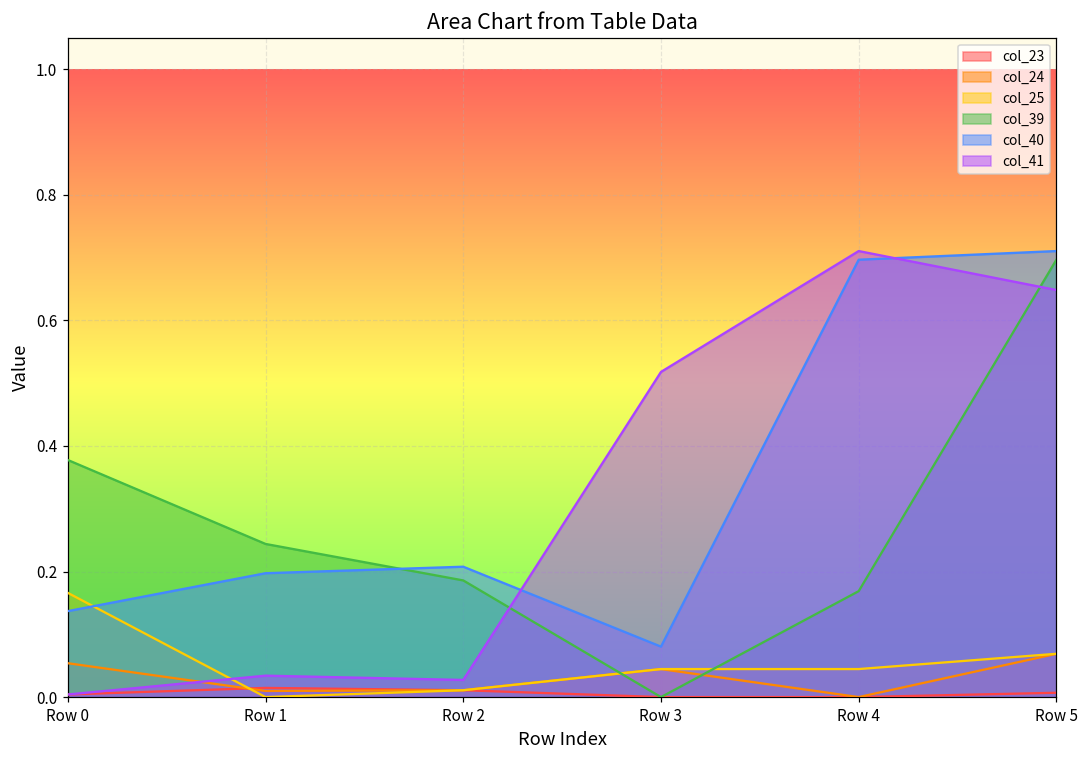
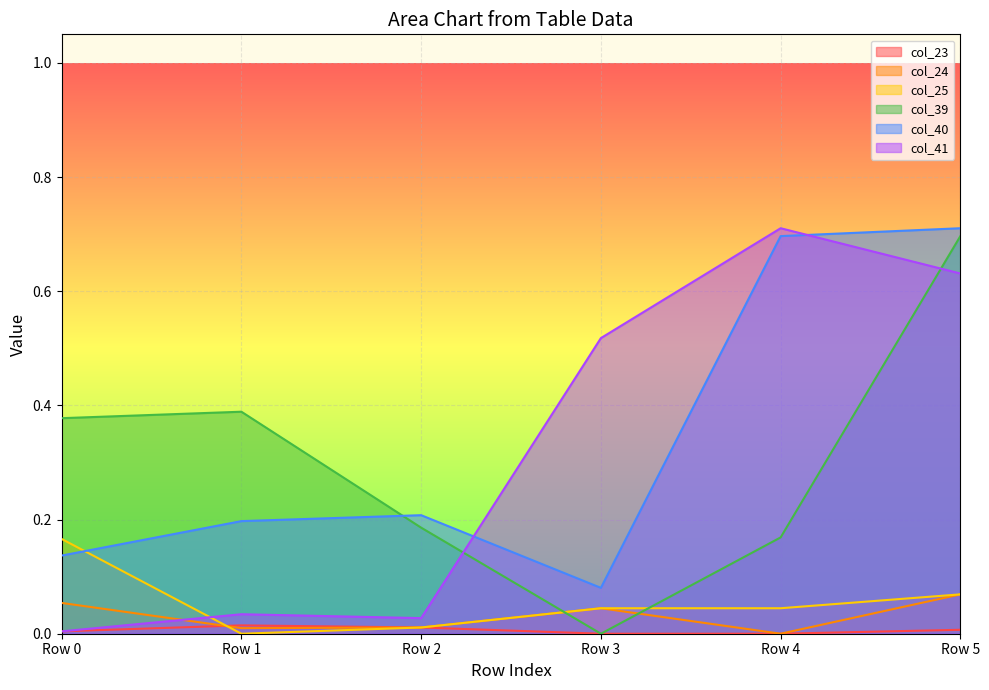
  {
    "col_23": {
      "Row 1": 0.01,
      "Row 5": 0.01
    },
    "col_39": {
      "Row 0": 0.38,
-     "Row 1": 0.24,
+     "Row 1": 0.39,
      "Row 2": 0.19,
      "Row 4": 0.17,
      "Row 5": 0.70
    },
    "col_40": {
      "Row 0": 0.14,
      "Row 1": 0.20,
      "Row 2": 0.21,
      "Row 3": 0.08,
      "Row 4": 0.70,
      "Row 5": 0.71
    },
    "col_41": {
      "Row 1": 0.03,
      "Row 2": 0.03,
      "Row 3": 0.52,
      "Row 4": 0.71,
-     "Row 5": 0.65
+     "Row 5": 0.63
    }
  }
